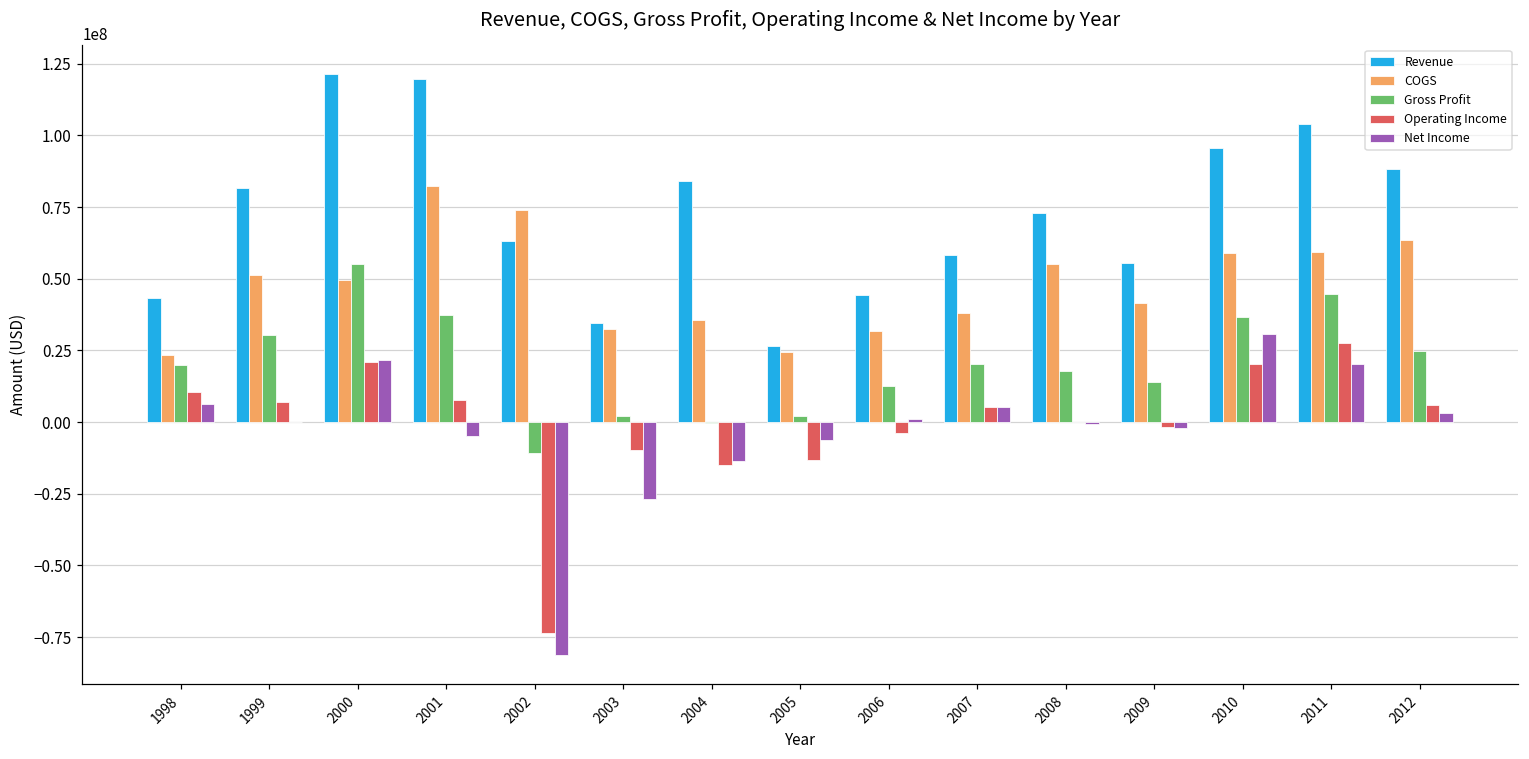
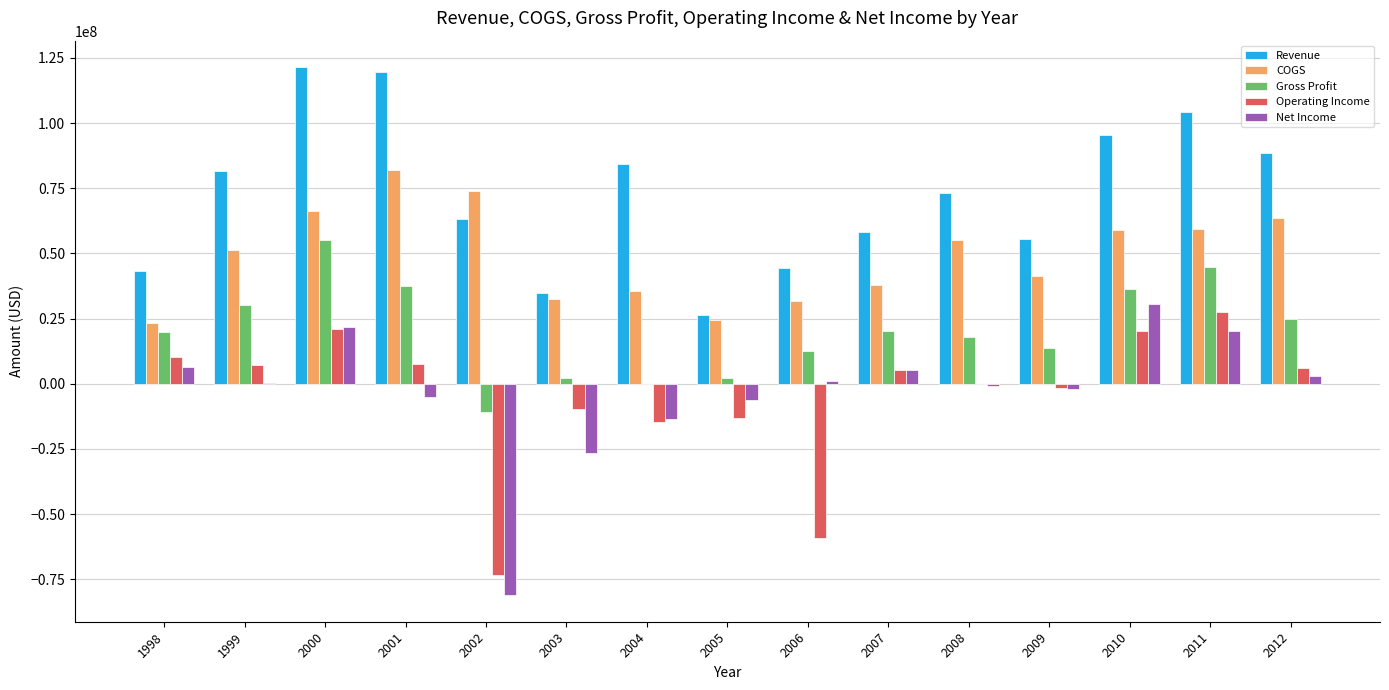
  {
    "Revenue": {
      "1998": 43000000,
      "1999": 82000000,
      "2000": 122000000,
      "2001": 120000000,
      "2002": 63000000,
      "2003": 35000000,
      "2004": 84000000,
      "2005": 27000000,
      "2006": 44000000,
      "2007": 58000000,
      "2008": 73000000,
      "2009": 55000000,
      "2010": 95000000,
      "2011": 104000000,
      "2012": 88000000
    },
    "COGS": {
      "1998": 23000000,
      "1999": 51000000,
-     "2000": 50000000,
+     "2000": 66000000,
      "2001": 82000000,
      "2002": 74000000,
      "2003": 32000000,
      "2004": 36000000,
      "2005": 24000000,
      "2006": 32000000,
      "2007": 38000000,
      "2008": 55000000,
      "2009": 41000000,
      "2010": 59000000,
      "2011": 59000000,
      "2012": 64000000
    },
    "Gross Profit": {
      "1998": 20000000,
      "1999": 30000000,
      "2000": 55000000,
      "2001": 37000000,
      "2002": -11000000,
      "2003": 2000000,
      "2005": 2000000,
      "2006": 13000000,
      "2007": 20000000,
      "2008": 18000000,
      "2009": 14000000,
      "2010": 36000000,
      "2011": 45000000,
      "2012": 25000000
    },
    "Operating Income": {
      "1998": 10000000,
      "1999": 7000000,
      "2000": 21000000,
      "2001": 8000000,
      "2002": -73000000,
      "2003": -10000000,
      "2004": -15000000,
      "2005": -13000000,
-     "2006": -4000000,
+     "2006": -59000000,
      "2007": 5000000,
      "2009": -2000000,
      "2010": 20000000,
      "2011": 27000000,
      "2012": 6000000
    },
    "Net Income": {
      "1998": 6000000,
      "2000": 22000000,
      "2001": -5000000,
      "2002": -81000000,
      "2003": -27000000,
      "2004": -14000000,
      "2005": -6000000,
      "2007": 5000000,
      "2009": -2000000,
      "2010": 31000000,
      "2011": 20000000,
      "2012": 3000000
    }
  }
